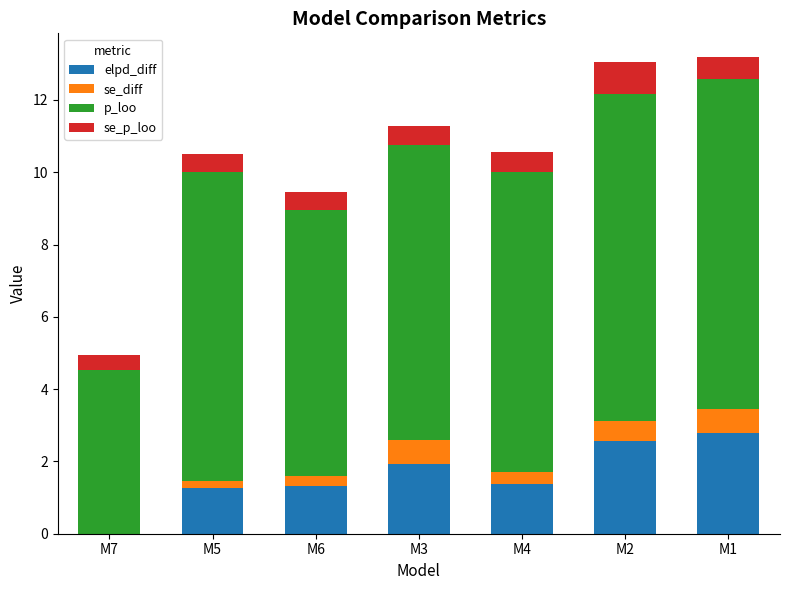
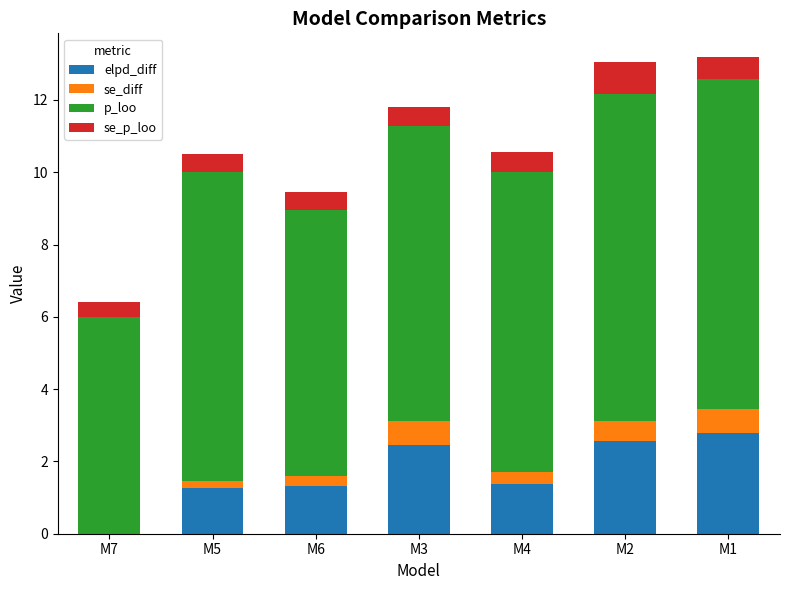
  {
    "elpd_diff": {
      "M7": 0.0,
      "M5": 1.3,
      "M6": 1.3,
-     "M3": 1.9,
+     "M3": 2.5,
      "M4": 1.4,
      "M2": 2.6,
      "M1": 2.8
    },
    "se_diff": {
      "M7": 0.0,
      "M5": 0.2,
      "M6": 0.3,
      "M3": 0.7,
      "M4": 0.3,
      "M2": 0.6,
      "M1": 0.7
    },
    "p_loo": {
-     "M7": 4.5,
+     "M7": 6.0,
      "M5": 8.6,
      "M6": 7.4,
      "M3": 8.2,
      "M4": 8.3,
      "M2": 9.0,
      "M1": 9.1
    },
    "se_p_loo": {
      "M7": 0.4,
      "M5": 0.5,
      "M6": 0.5,
      "M3": 0.5,
      "M4": 0.6,
      "M2": 0.9,
      "M1": 0.6
    }
  }
